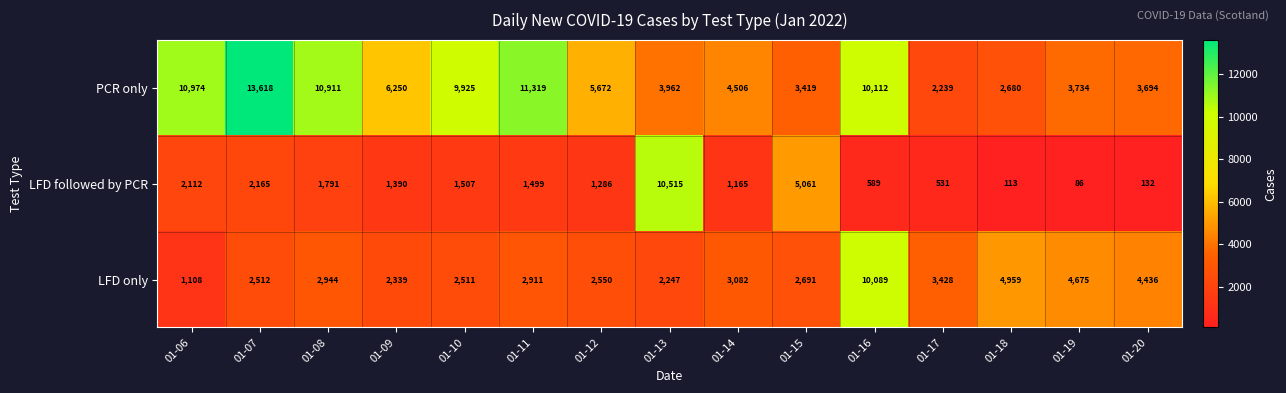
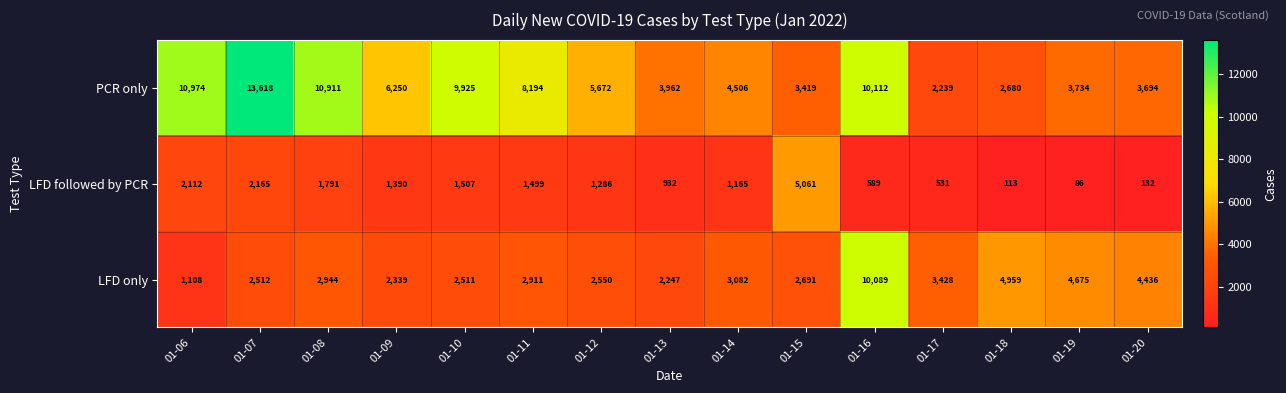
  {
    "PCR only": {
      "01-06": "10,974",
      "01-07": "13,618",
      "01-08": "10,911",
      "01-09": "6,250",
      "01-10": "9,925",
-     "01-11": "11,319",
+     "01-11": "8,194",
      "01-12": "5,672",
      "01-13": "3,962",
      "01-14": "4,506",
      "01-15": "3,419",
      "01-16": "10,112",
      "01-17": "2,239",
      "01-18": "2,680",
      "01-19": "3,734",
      "01-20": "3,694"
    },
    "LFD followed by PCR": {
      "01-06": "2,112",
      "01-07": "2,165",
      "01-08": "1,791",
      "01-09": "1,390",
      "01-10": "1,507",
      "01-11": "1,499",
      "01-12": "1,286",
-     "01-13": "10,515",
+     "01-13": "932",
      "01-14": "1,165",
      "01-15": "5,061",
      "01-16": "589",
      "01-17": "531",
      "01-18": "113",
      "01-19": "86",
      "01-20": "132"
    },
    "LFD only": {
      "01-06": "1,108",
      "01-07": "2,512",
      "01-08": "2,944",
      "01-09": "2,339",
      "01-10": "2,511",
      "01-11": "2,911",
      "01-12": "2,550",
      "01-13": "2,247",
      "01-14": "3,082",
      "01-15": "2,691",
      "01-16": "10,089",
      "01-17": "3,428",
      "01-18": "4,959",
      "01-19": "4,675",
      "01-20": "4,436"
    }
  }
